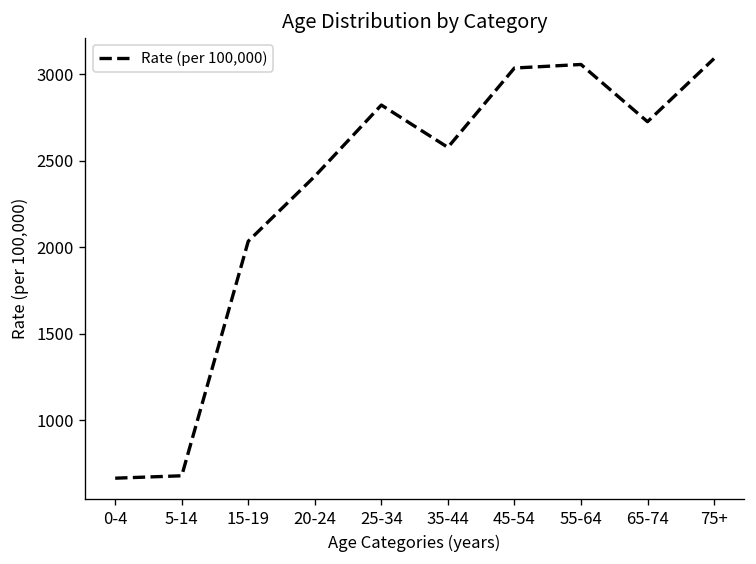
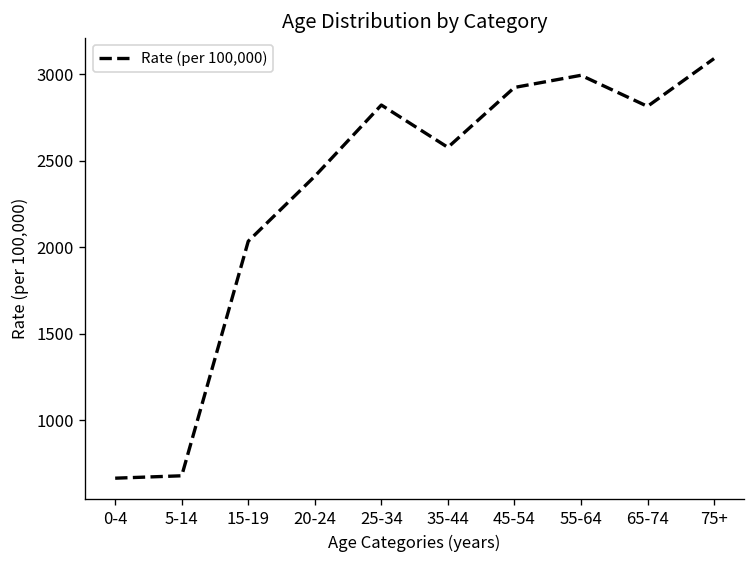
  {
    "0-4": 670,
    "5-14": 680,
    "15-19": 2040,
    "20-24": 2410,
    "25-34": 2820,
    "35-44": 2580,
-   "45-54": 3040,
-   "55-64": 3060,
-   "65-74": 2730,
+   "45-54": 2920,
+   "55-64": 2990,
+   "65-74": 2810,
    "75+": 3090
  }
